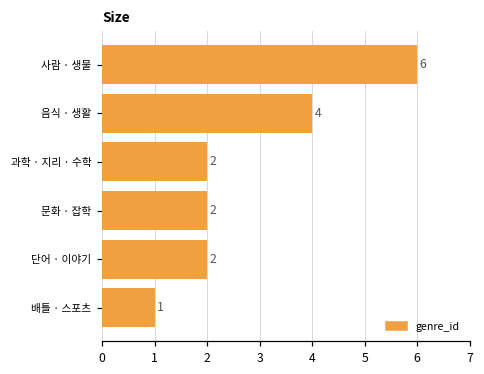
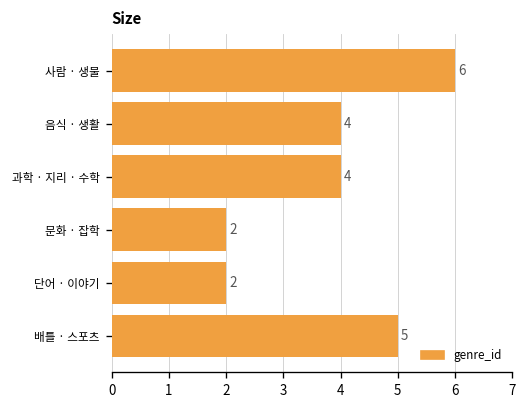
  {
    "사람 · 생물": 6,
    "음식 · 생활": 4,
-   "과학 · 지리 · 수학": 2,
+   "과학 · 지리 · 수학": 4,
    "문화 · 잡학": 2,
    "단어 · 이야기": 2,
-   "배틀 · 스포츠": 1
+   "배틀 · 스포츠": 5
  }
